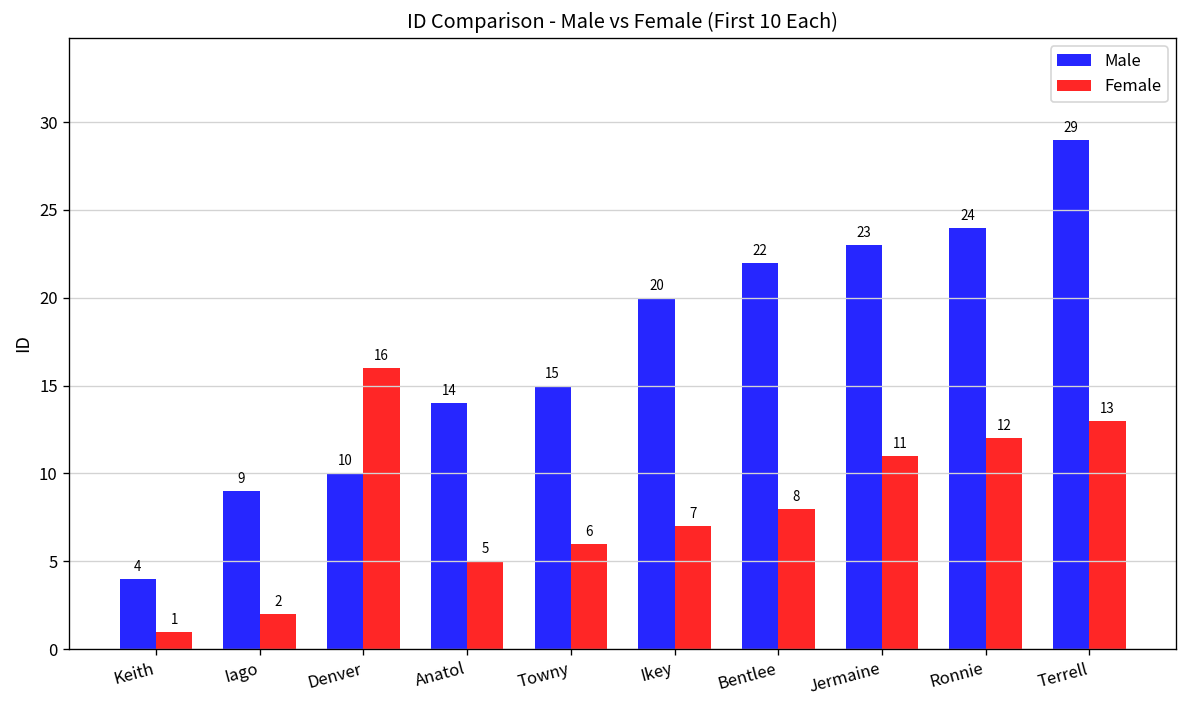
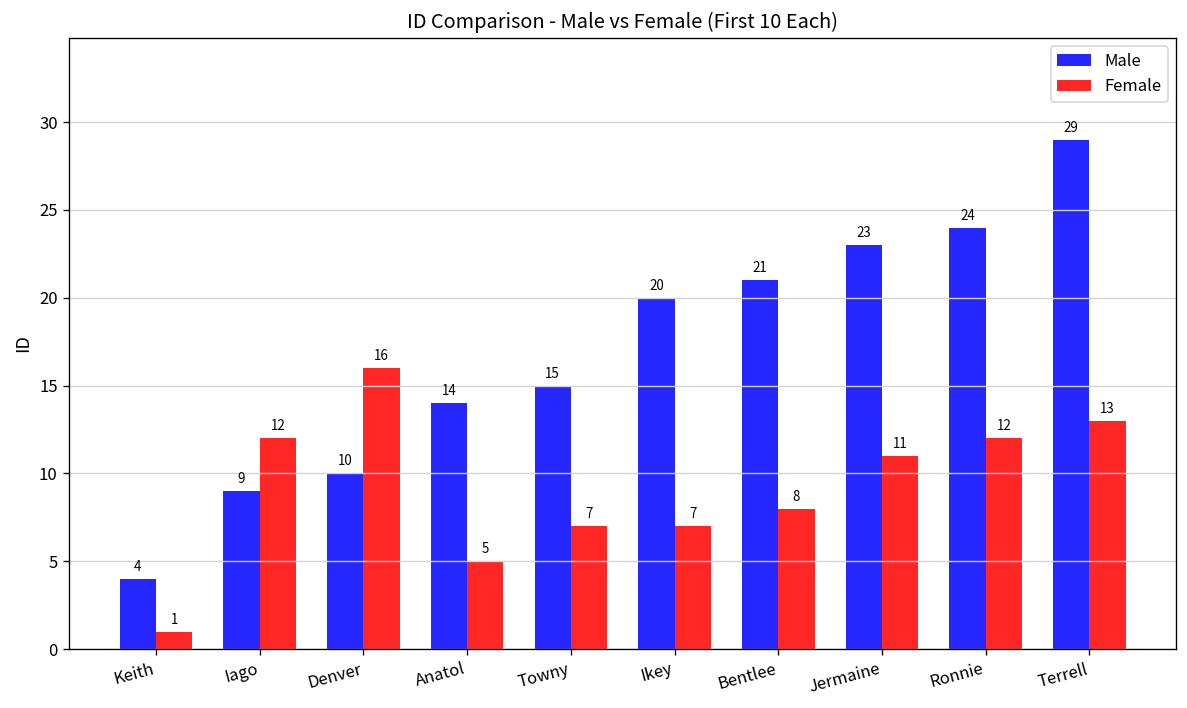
  {
    "Male": {
      "Keith": 4,
      "Iago": 9,
      "Denver": 10,
      "Anatol": 14,
      "Towny": 15,
      "Ikey": 20,
-     "Bentlee": 22,
+     "Bentlee": 21,
      "Jermaine": 23,
      "Ronnie": 24,
      "Terrell": 29
    },
    "Female": {
      "Keith": 1,
-     "Iago": 2,
+     "Iago": 12,
      "Denver": 16,
      "Anatol": 5,
-     "Towny": 6,
+     "Towny": 7,
      "Ikey": 7,
      "Bentlee": 8,
      "Jermaine": 11,
      "Ronnie": 12,
      "Terrell": 13
    }
  }
